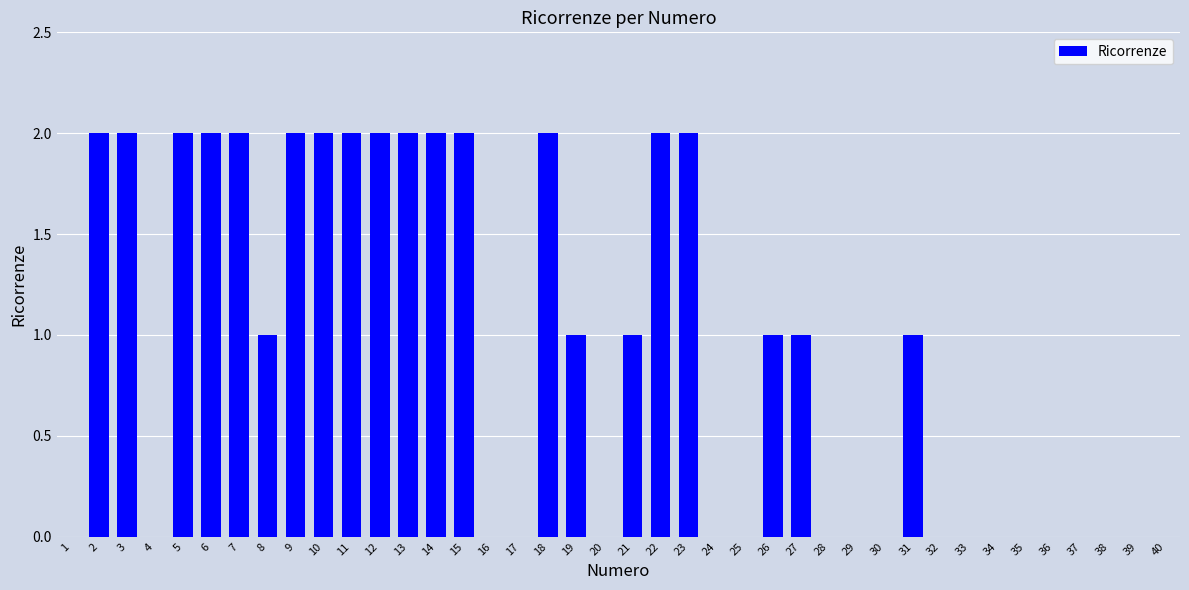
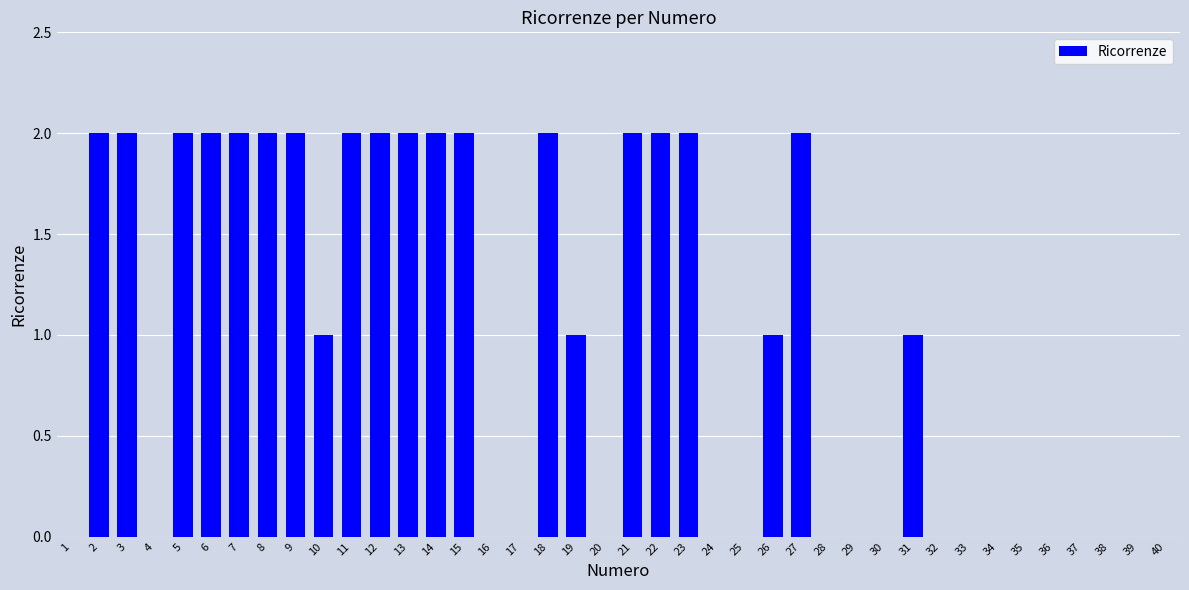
  {
    "1": 0,
    "2": 2,
    "3": 2,
    "4": 0,
    "5": 2,
    "6": 2,
    "7": 2,
-   "8": 1,
+   "8": 2,
    "9": 2,
-   "10": 2,
+   "10": 1,
    "11": 2,
    "12": 2,
    "13": 2,
    "14": 2,
    "15": 2,
    "16": 0,
    "17": 0,
    "18": 2,
    "19": 1,
    "20": 0,
-   "21": 1,
+   "21": 2,
    "22": 2,
    "23": 2,
    "24": 0,
    "25": 0,
    "26": 1,
-   "27": 1,
+   "27": 2,
    "28": 0,
    "29": 0,
    "30": 0,
    "31": 1,
    "32": 0,
    "33": 0,
    "34": 0,
    "35": 0,
    "36": 0,
    "37": 0,
    "38": 0,
    "39": 0,
    "40": 0
  }
